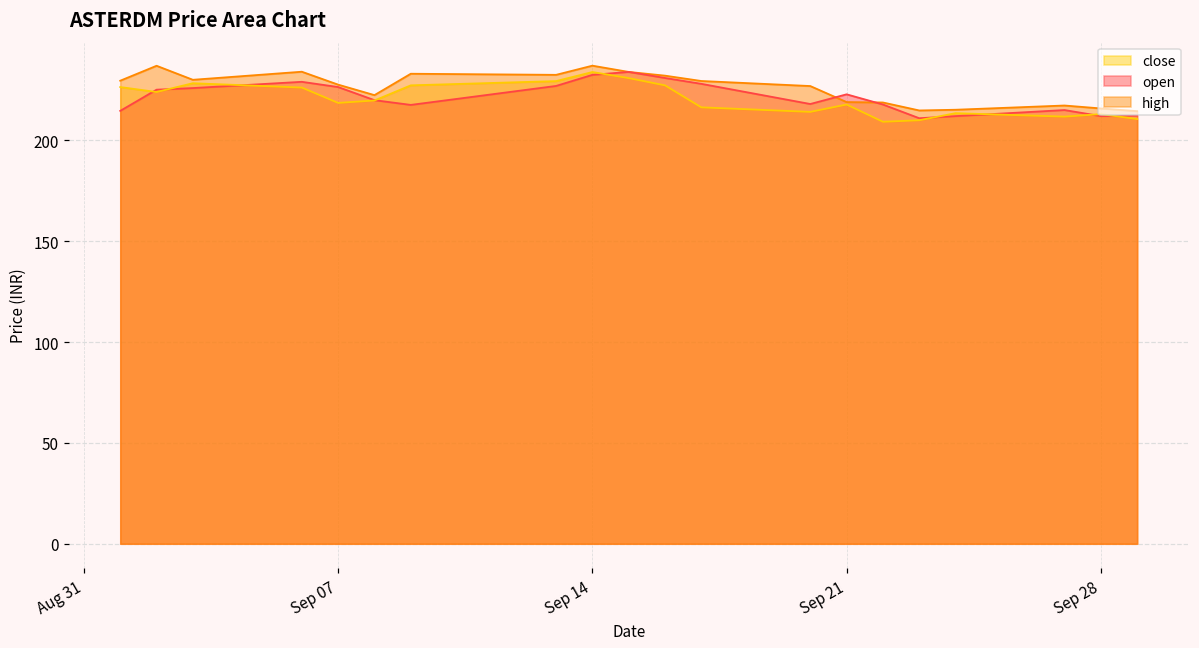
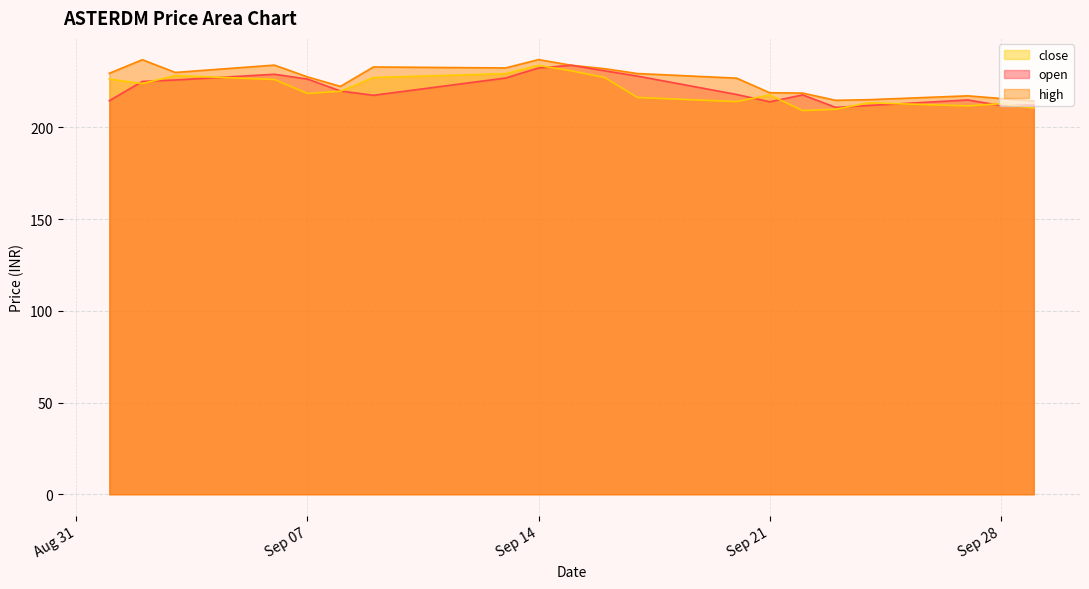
  {
    "open": {
      "Sep 14": 232,
-     "Sep 21": 223
+     "Sep 21": 214
    }
  }
